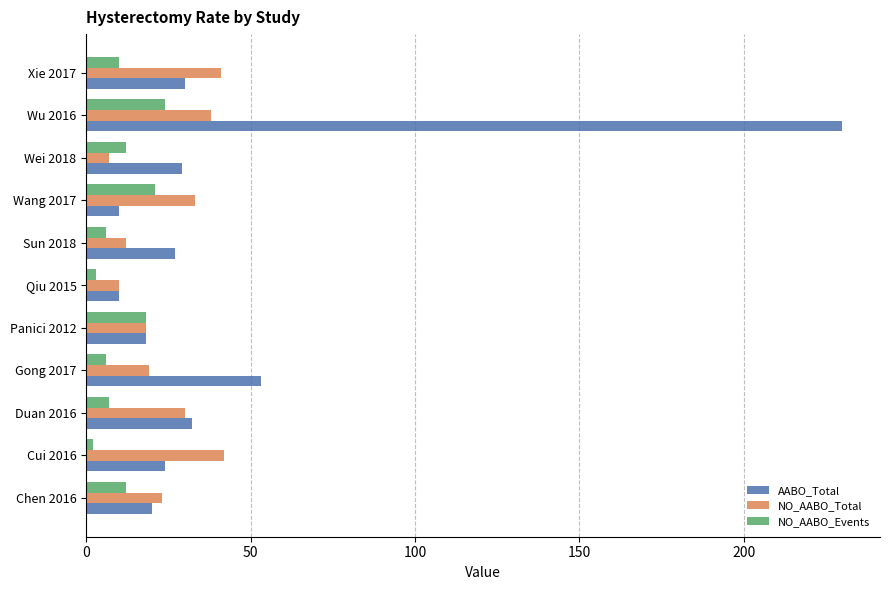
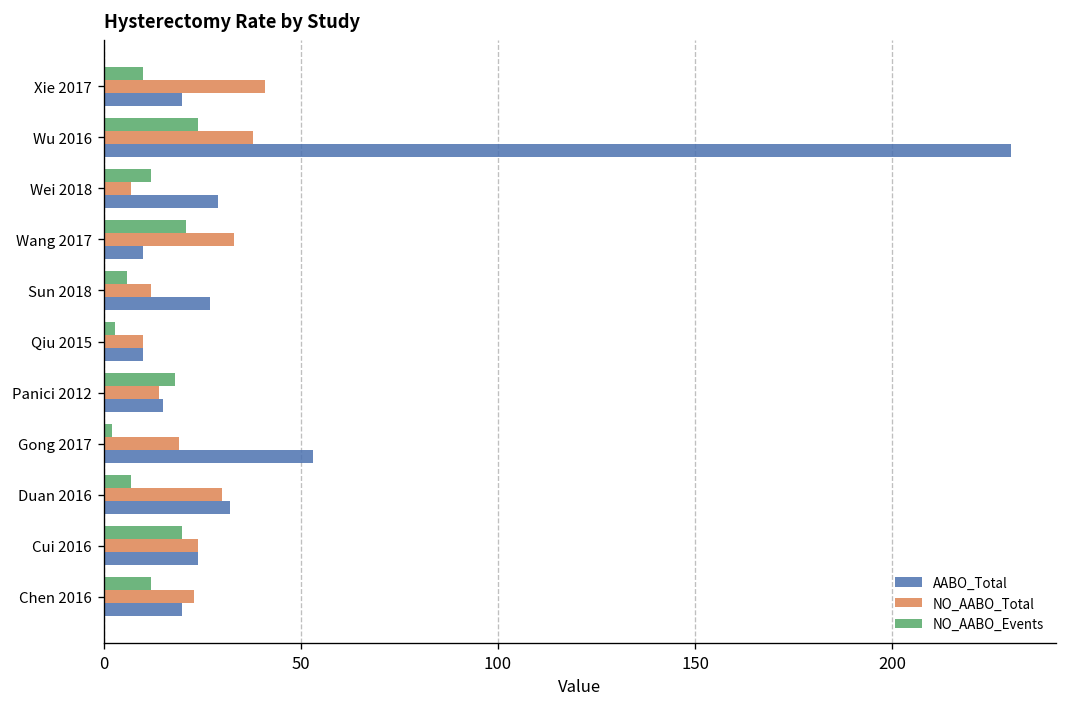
  {
    "AABO_Total": {
-     "Xie 2017": 30,
+     "Xie 2017": 20,
      "Wu 2016": 230,
      "Wei 2018": 29,
      "Wang 2017": 10,
      "Sun 2018": 27,
      "Qiu 2015": 10,
-     "Panici 2012": 18,
+     "Panici 2012": 15,
      "Gong 2017": 53,
      "Duan 2016": 32,
      "Cui 2016": 24,
      "Chen 2016": 20
    },
    "NO_AABO_Total": {
      "Xie 2017": 41,
      "Wu 2016": 38,
      "Wei 2018": 7,
      "Wang 2017": 33,
      "Sun 2018": 12,
      "Qiu 2015": 10,
-     "Panici 2012": 18,
+     "Panici 2012": 14,
      "Gong 2017": 19,
      "Duan 2016": 30,
-     "Cui 2016": 42,
+     "Cui 2016": 24,
      "Chen 2016": 23
    },
    "NO_AABO_Events": {
      "Xie 2017": 10,
      "Wu 2016": 24,
      "Wei 2018": 12,
      "Wang 2017": 21,
      "Sun 2018": 6,
      "Qiu 2015": 3,
      "Panici 2012": 18,
-     "Gong 2017": 6,
+     "Gong 2017": 2,
      "Duan 2016": 7,
-     "Cui 2016": 2,
+     "Cui 2016": 20,
      "Chen 2016": 12
    }
  }
